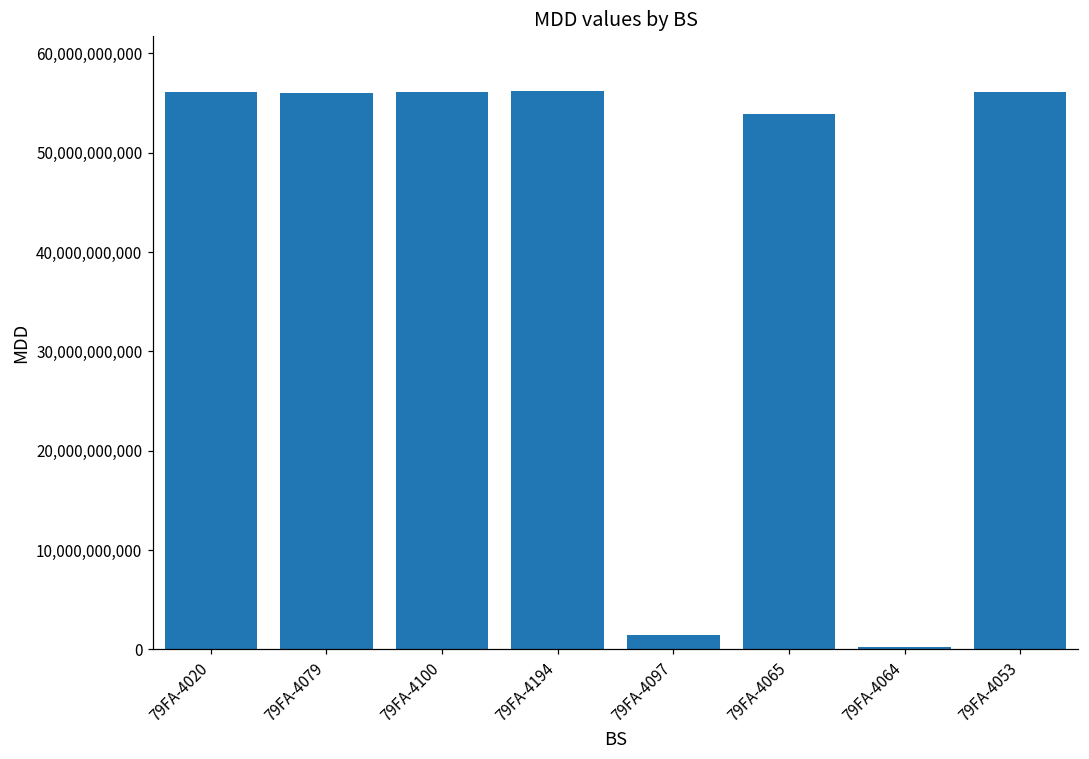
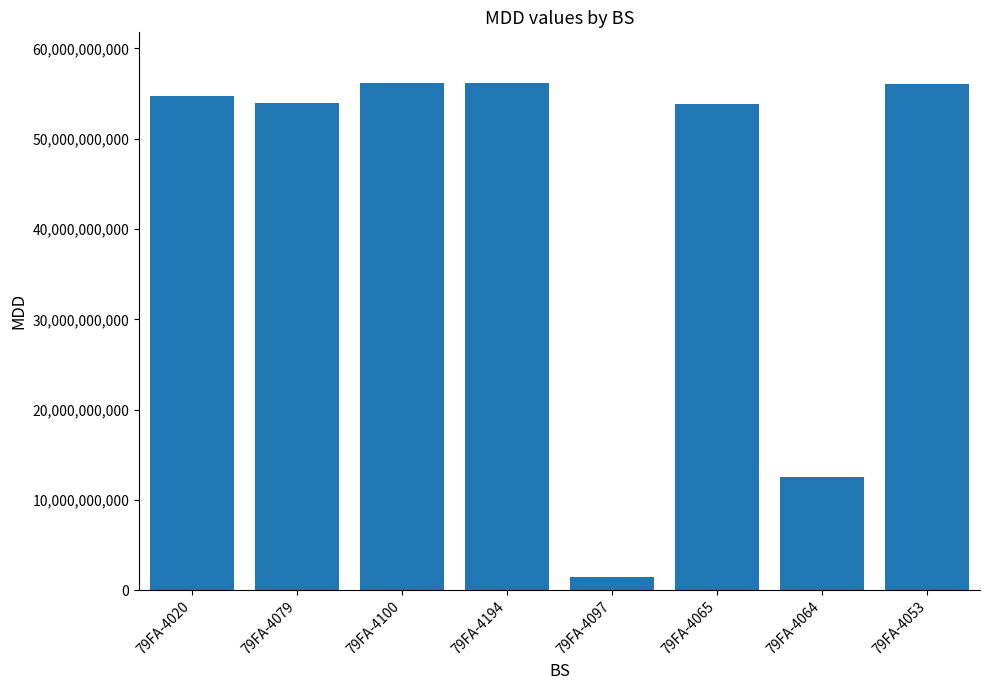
  {
-   "79FA-4020": "56,000,000,000",
-   "79FA-4079": "56,000,000,000",
+   "79FA-4020": "55,000,000,000",
+   "79FA-4079": "54,000,000,000",
    "79FA-4100": "56,000,000,000",
    "79FA-4194": "56,000,000,000",
    "79FA-4097": "1,000,000,000",
    "79FA-4065": "54,000,000,000",
-   "79FA-4064": "0",
+   "79FA-4064": "13,000,000,000",
    "79FA-4053": "56,000,000,000"
  }
